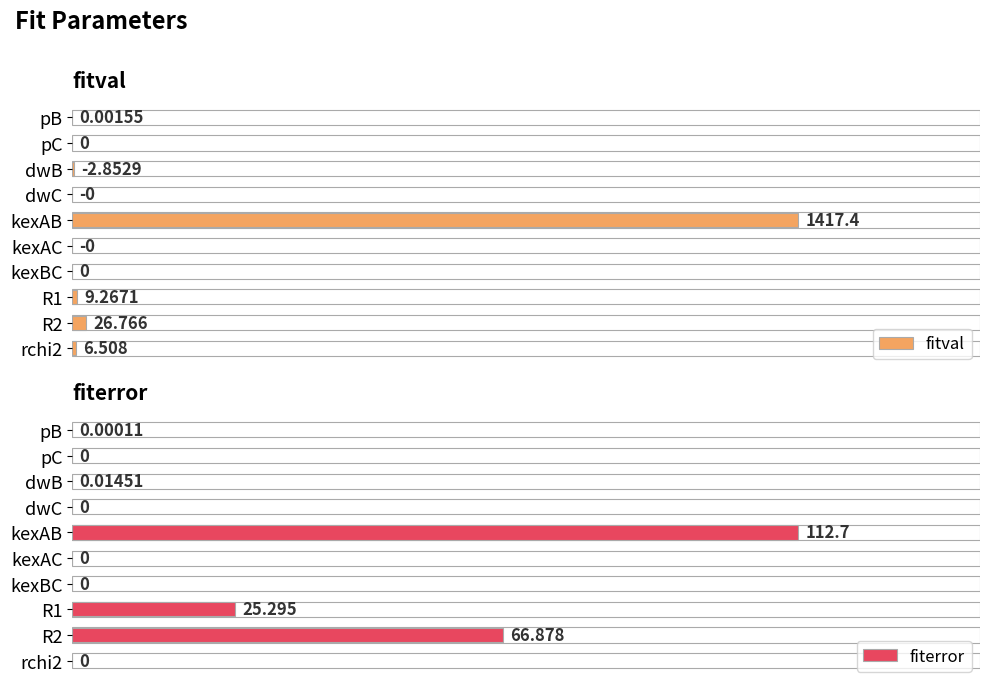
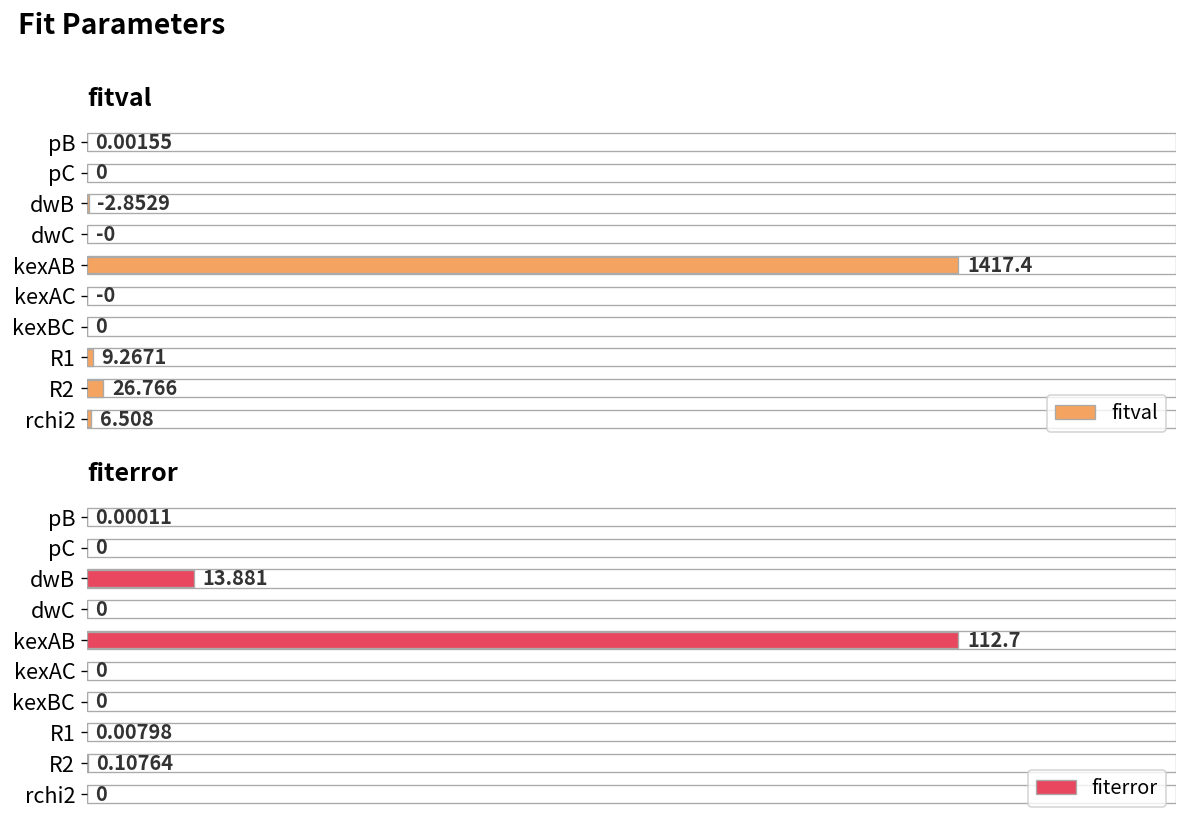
  {
    "fitval": {
      "pB": 0.00155,
      "pC": 0,
      "dwC": -0,
      "kexAB": 1417.4,
      "kexAC": -0,
      "kexBC": 0,
      "R1": 9.2671,
      "R2": 26.766,
      "rchi2": 6.508
    },
    "fiterror": {
      "pB": 0.00011,
      "pC": 0,
-     "dwB": 0.01451,
+     "dwB": 13.881,
      "dwC": 0,
      "kexAB": 112.7,
      "kexAC": 0,
      "kexBC": 0,
-     "R1": 25.295,
-     "R2": 66.878,
+     "R1": 0.00798,
+     "R2": 0.10764,
      "rchi2": 0
    }
  }
